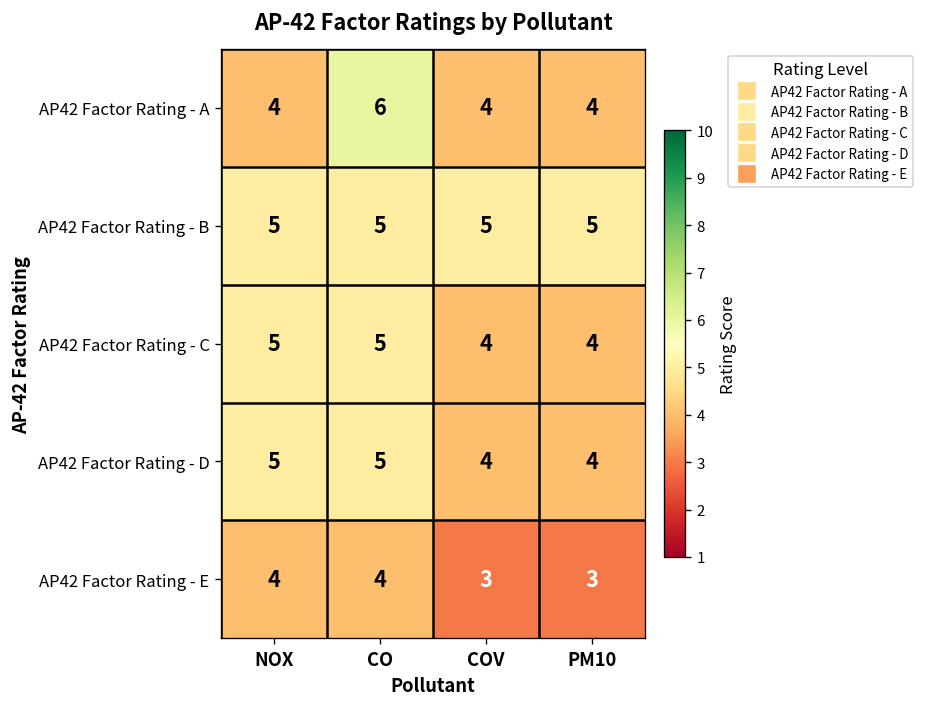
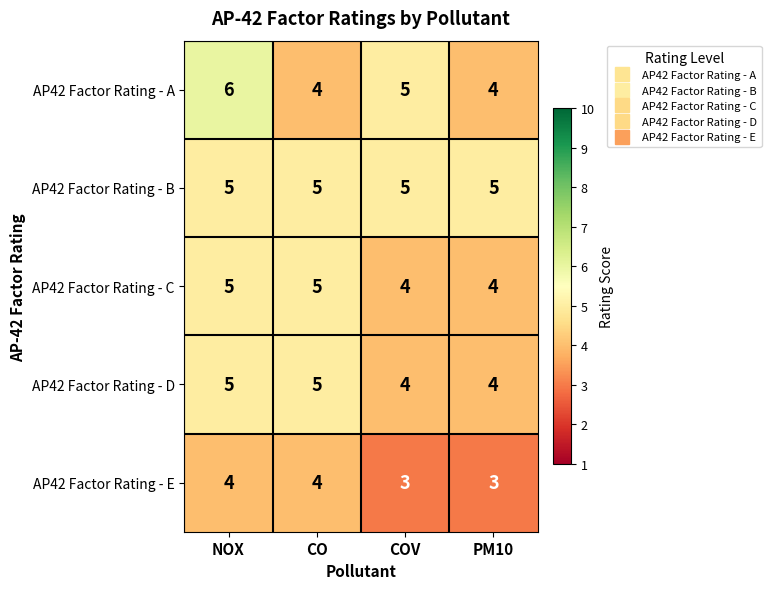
  {
    "AP42 Factor Rating - A": {
-     "NOX": 4,
-     "CO": 6,
-     "COV": 4,
+     "NOX": 6,
+     "CO": 4,
+     "COV": 5,
      "PM10": 4
    },
    "AP42 Factor Rating - B": {
      "NOX": 5,
      "CO": 5,
      "COV": 5,
      "PM10": 5
    },
    "AP42 Factor Rating - C": {
      "NOX": 5,
      "CO": 5,
      "COV": 4,
      "PM10": 4
    },
    "AP42 Factor Rating - D": {
      "NOX": 5,
      "CO": 5,
      "COV": 4,
      "PM10": 4
    },
    "AP42 Factor Rating - E": {
      "NOX": 4,
      "CO": 4,
      "COV": 3,
      "PM10": 3
    }
  }
